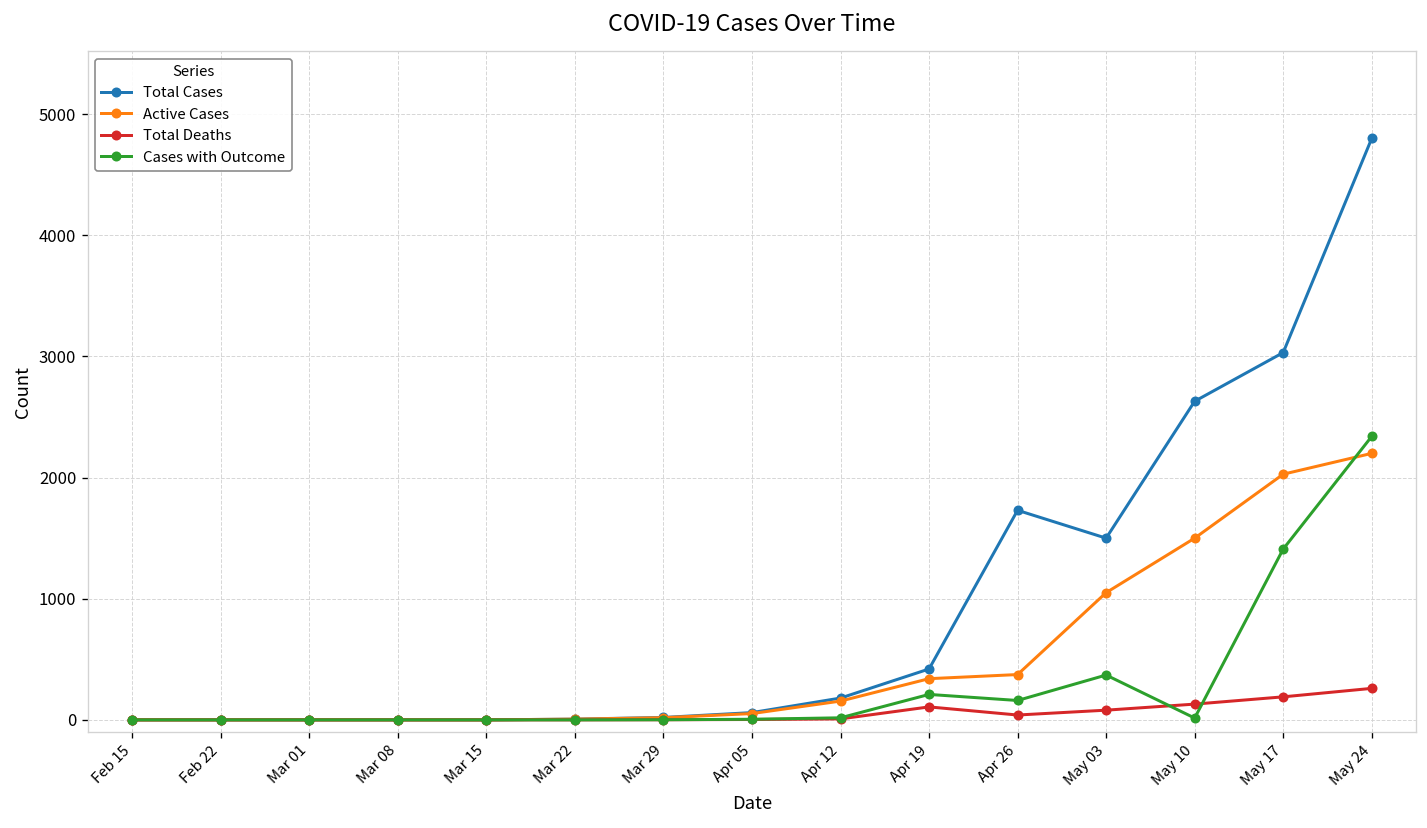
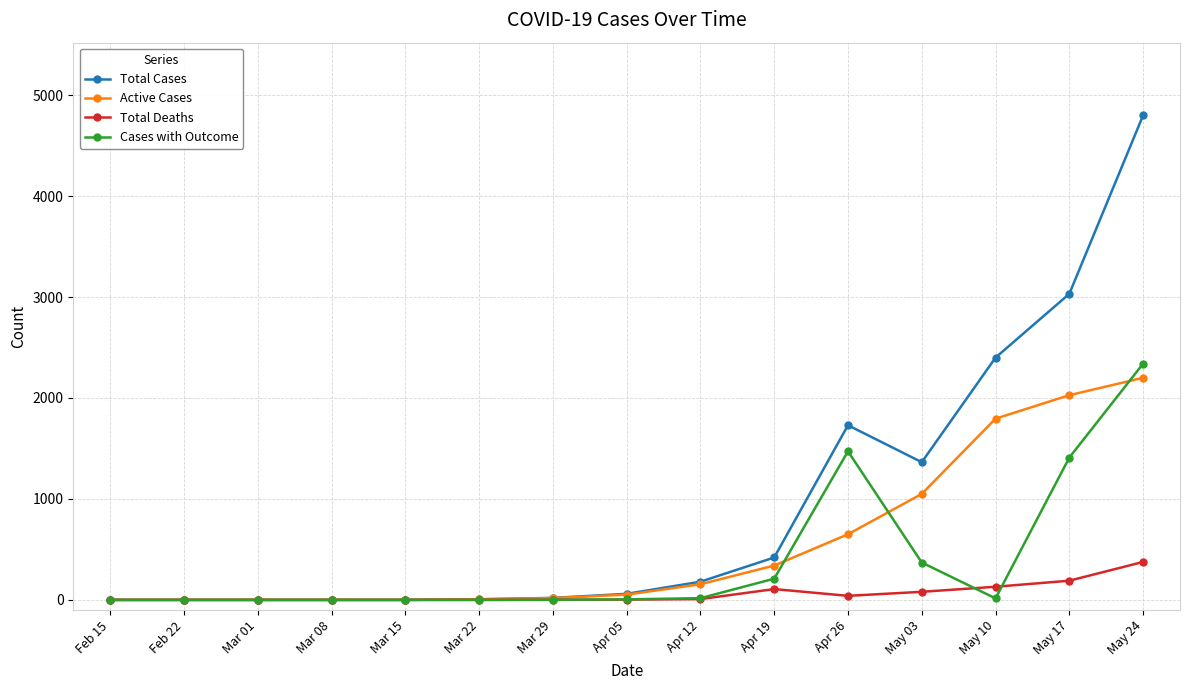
  {
    "Total Cases": {
      "Apr 19": 420,
      "Apr 26": 1730,
-     "May 03": 1500,
-     "May 10": 2630,
+     "May 03": 1360,
+     "May 10": 2400,
      "May 17": 3030,
      "May 24": 4800
    },
    "Active Cases": {
      "Apr 19": 340,
-     "Apr 26": 370,
+     "Apr 26": 650,
      "May 03": 1050,
-     "May 10": 1500,
+     "May 10": 1800,
      "May 17": 2030,
      "May 24": 2200
    },
    "Total Deaths": {
      "Apr 19": 110,
      "Apr 26": 40,
      "May 03": 80,
      "May 10": 130,
      "May 17": 190,
-     "May 24": 260
+     "May 24": 380
    },
    "Cases with Outcome": {
      "Apr 19": 210,
-     "Apr 26": 160,
+     "Apr 26": 1470,
      "May 03": 370,
      "May 10": 20,
      "May 17": 1410,
      "May 24": 2340
    }
  }
